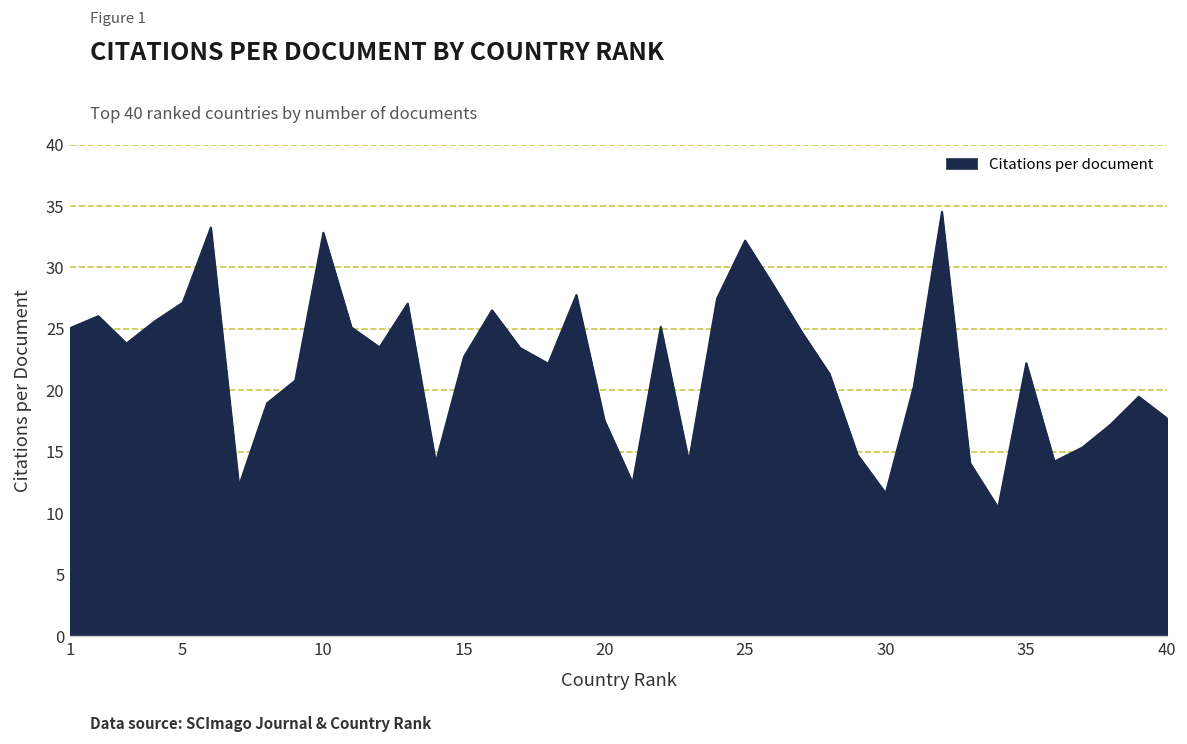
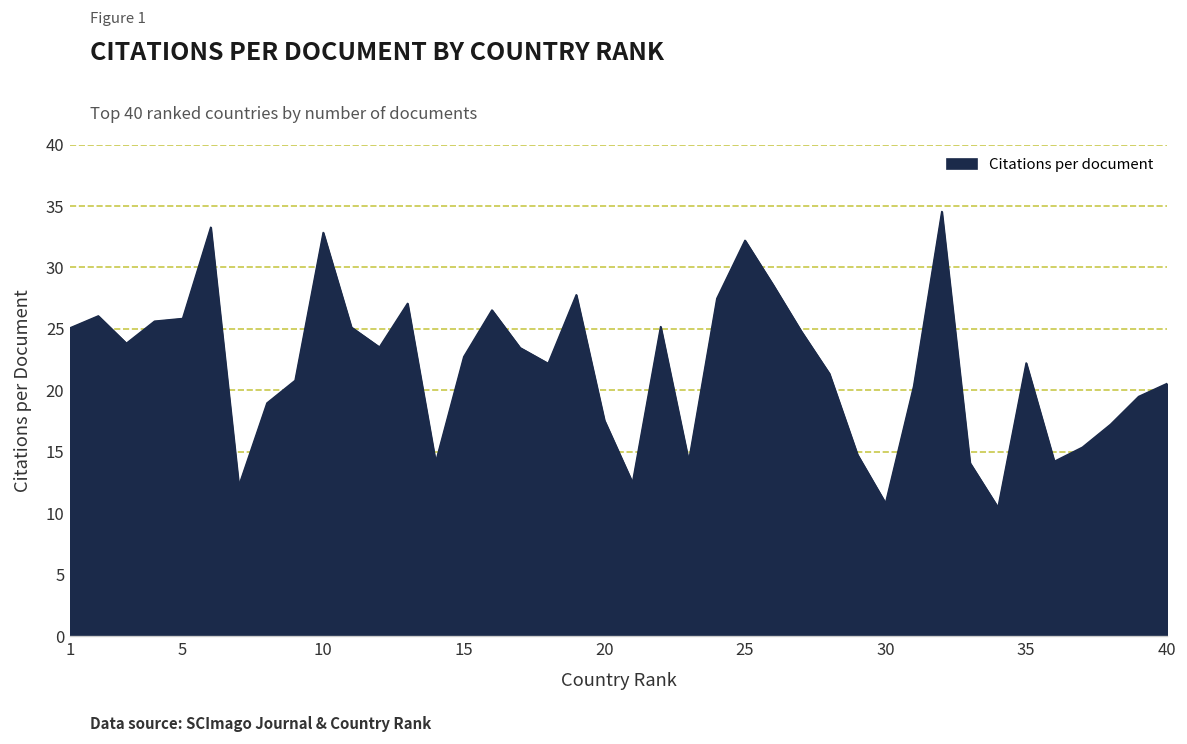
  {
    "1": 25.1,
-   "5": 27.1,
+   "5": 25.8,
    "10": 32.8,
    "15": 22.7,
    "20": 17.6,
    "25": 32.2,
-   "30": 11.6,
+   "30": 10.8,
    "35": 22.2,
-   "40": 17.7
+   "40": 20.5
  }
